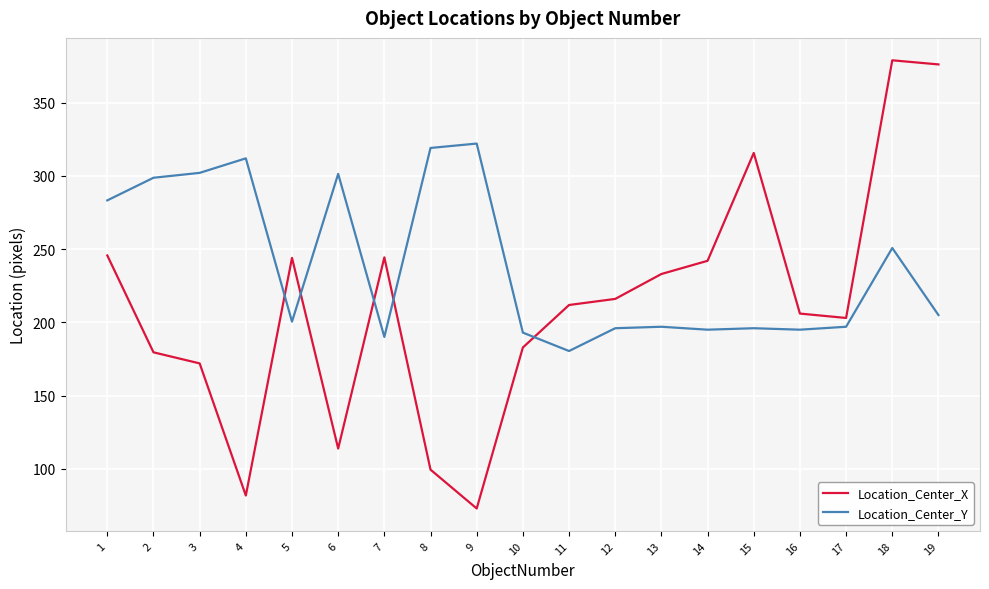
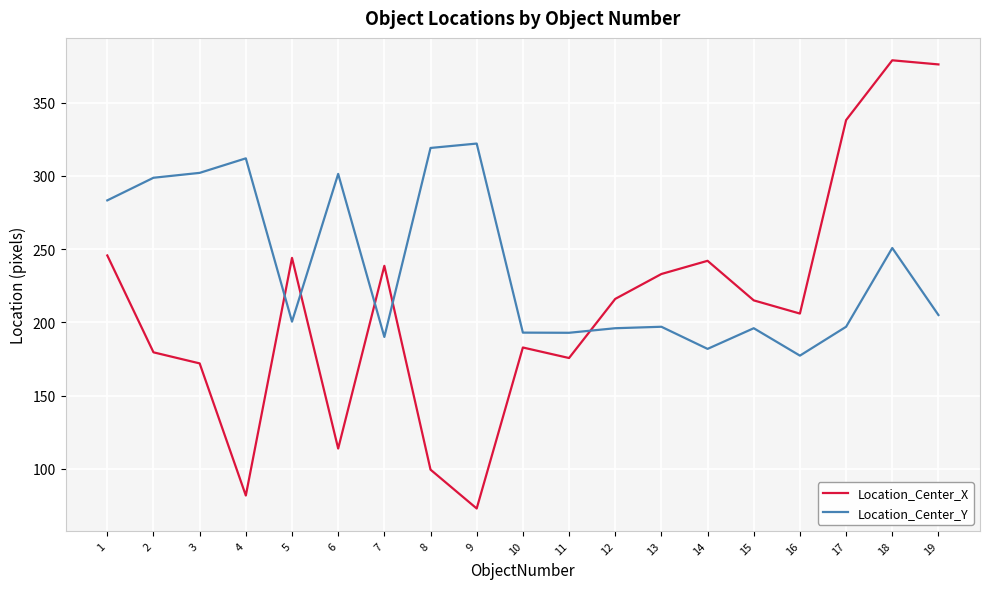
  {
    "Location_Center_X": {
      "1": 246,
      "2": 180,
      "3": 172,
      "4": 82,
      "5": 244,
      "6": 114,
-     "7": 244,
+     "7": 239,
      "8": 100,
      "9": 73,
      "10": 183,
-     "11": 212,
+     "11": 176,
      "12": 216,
      "13": 233,
      "14": 242,
-     "15": 316,
+     "15": 215,
      "16": 206,
-     "17": 203,
+     "17": 338,
      "18": 379,
      "19": 376
    },
    "Location_Center_Y": {
      "1": 283,
      "2": 299,
      "3": 302,
      "4": 312,
      "5": 201,
      "6": 301,
      "7": 190,
      "8": 319,
      "9": 322,
      "10": 193,
-     "11": 180,
+     "11": 193,
      "12": 196,
      "13": 197,
-     "14": 195,
+     "14": 182,
      "15": 196,
-     "16": 195,
+     "16": 177,
      "17": 197,
      "18": 251,
      "19": 205
    }
  }
